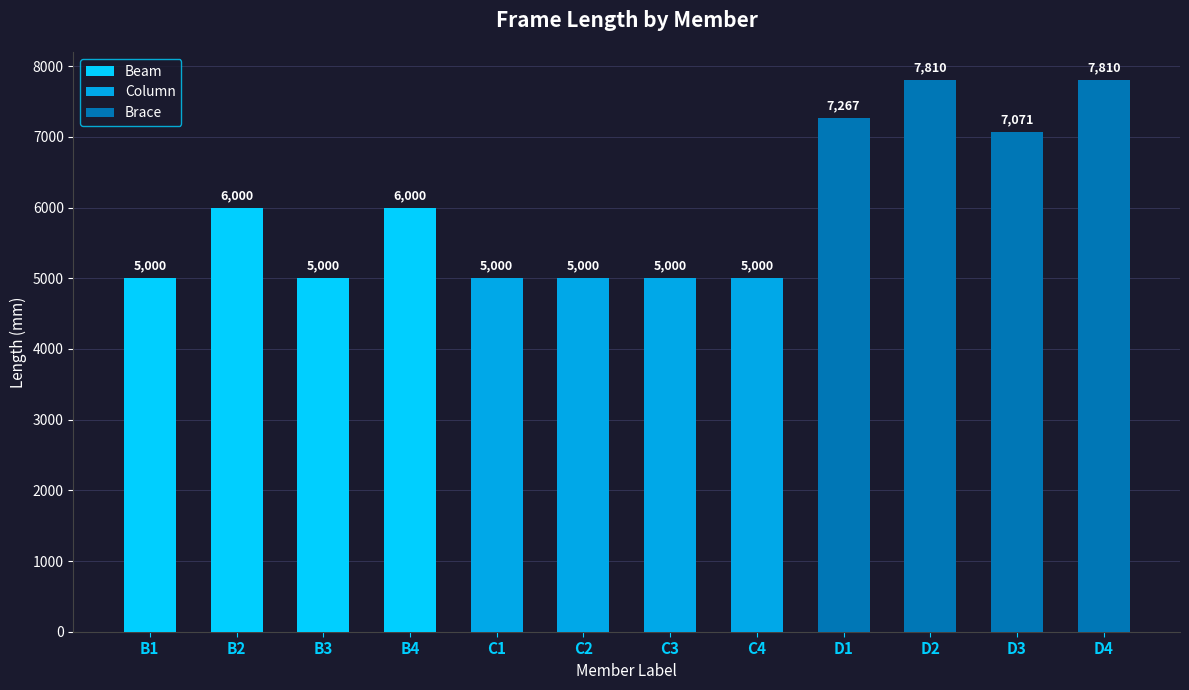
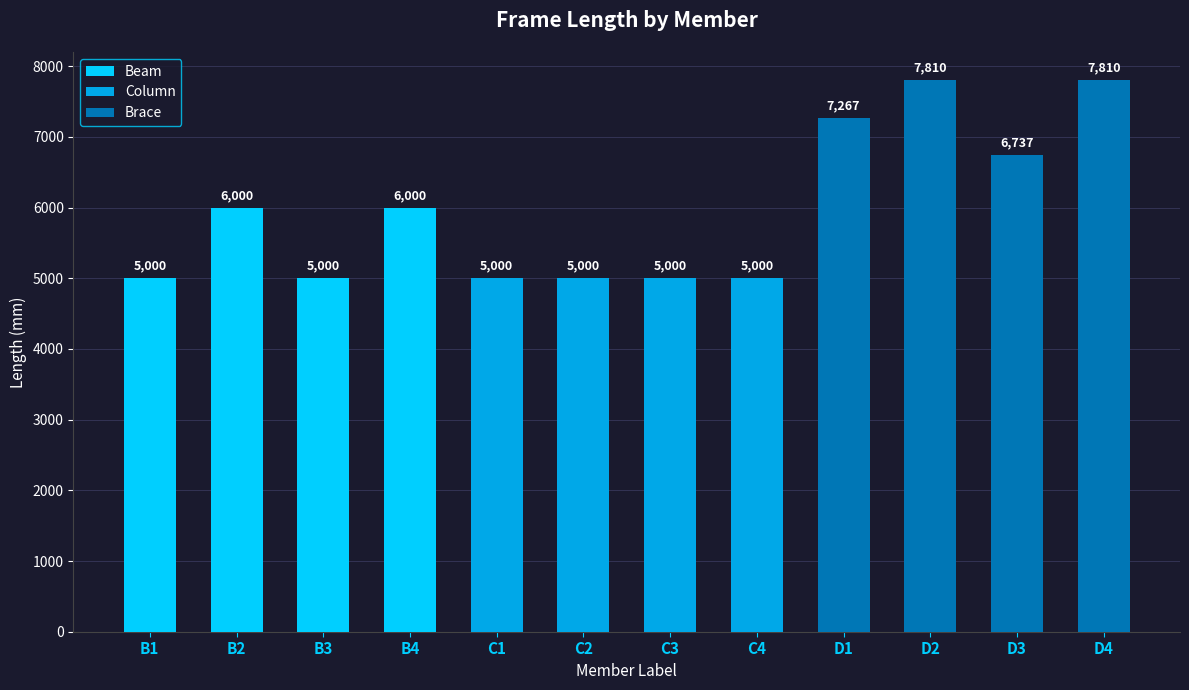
  {
    "Brace": {
      "D1": "7,267",
      "D2": "7,810",
-     "D3": "7,071",
+     "D3": "6,737",
      "D4": "7,810"
    }
  }
